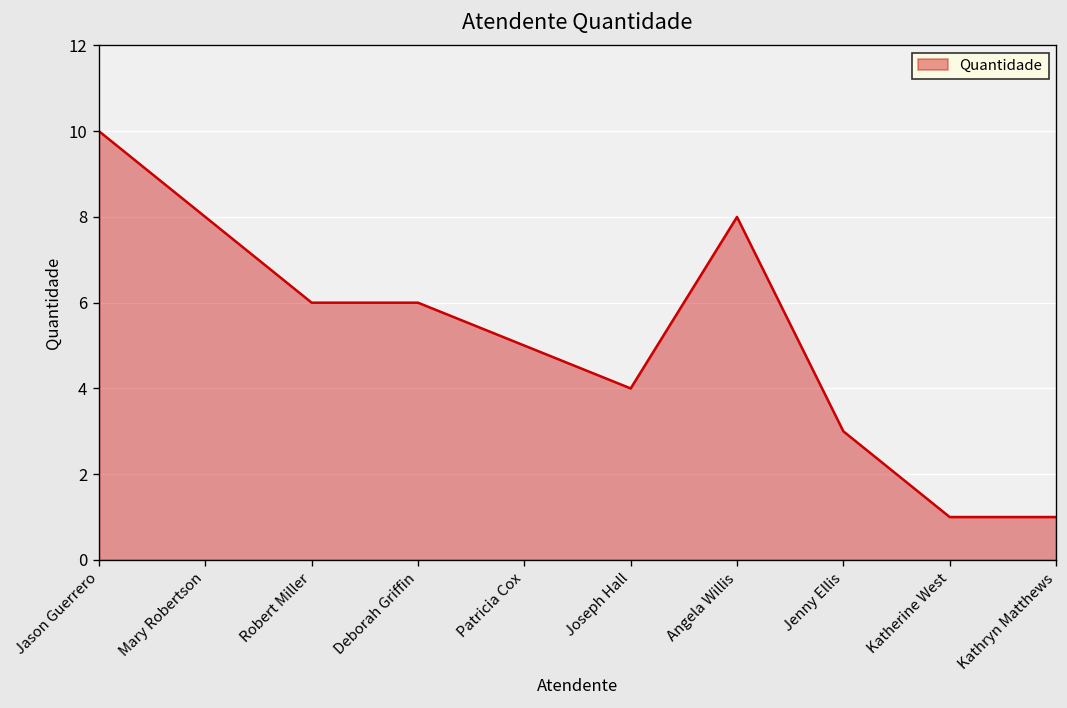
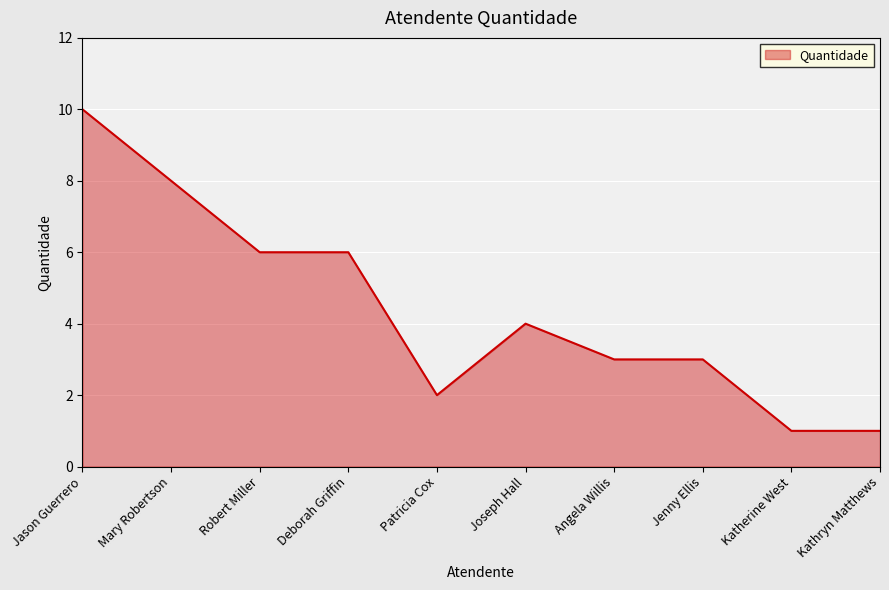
  {
    "Jason Guerrero": 10,
    "Mary Robertson": 8,
    "Robert Miller": 6,
    "Deborah Griffin": 6,
-   "Patricia Cox": 5,
+   "Patricia Cox": 2,
    "Joseph Hall": 4,
-   "Angela Willis": 8,
+   "Angela Willis": 3,
    "Jenny Ellis": 3,
    "Katherine West": 1,
    "Kathryn Matthews": 1
  }
